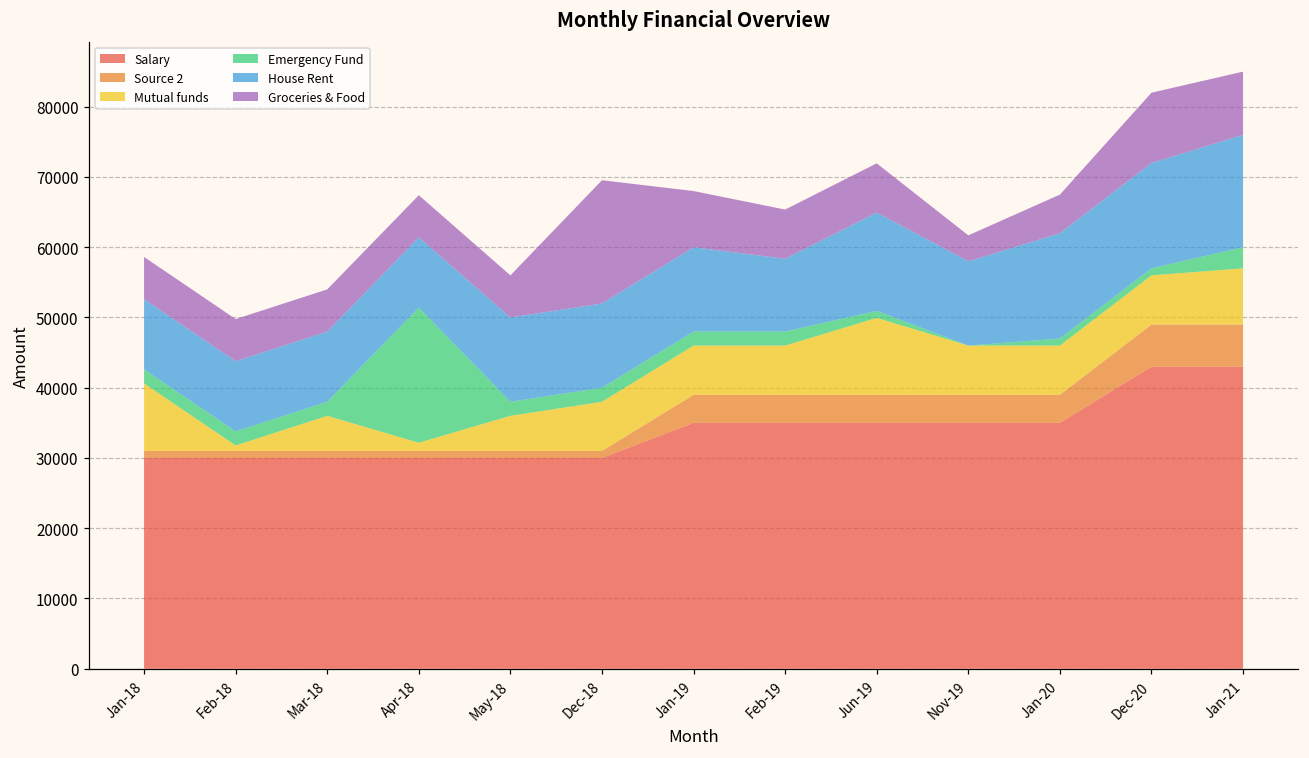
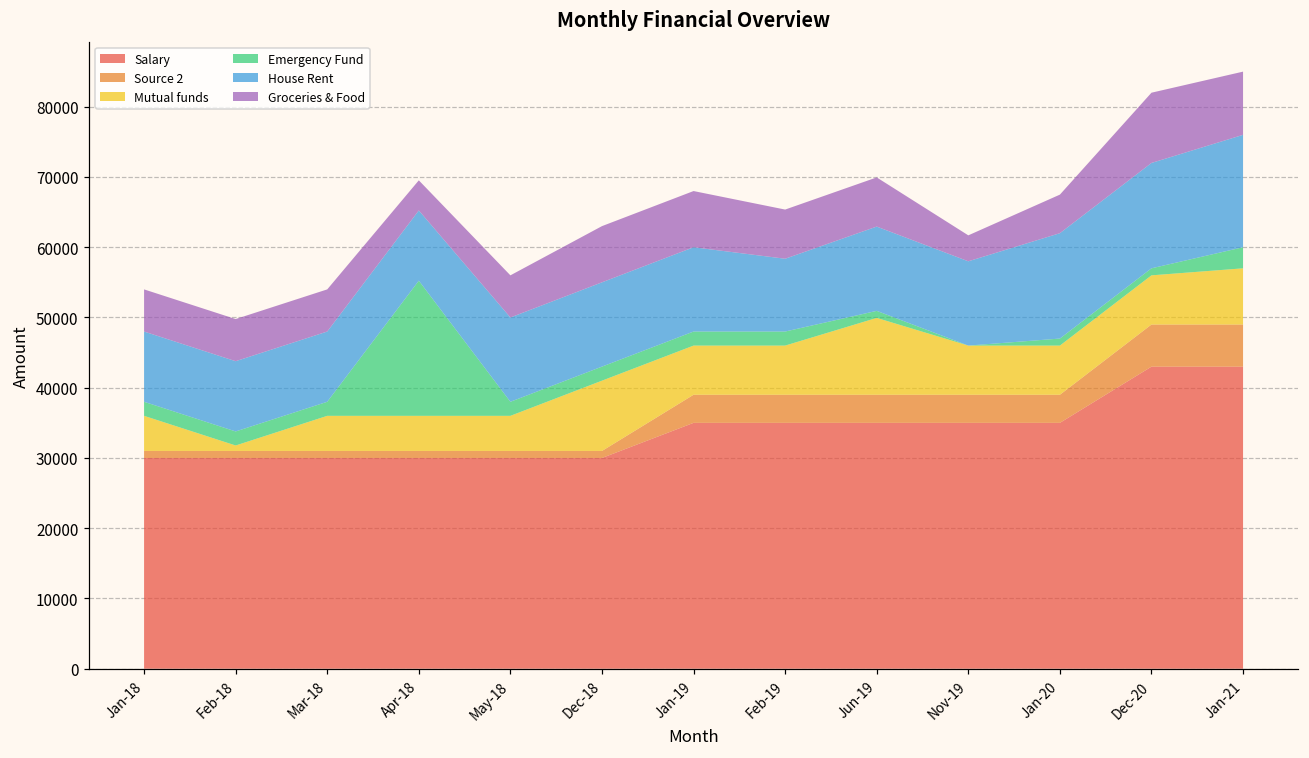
  {
    "Mutual funds": {
-     "Jan-18": 10000,
+     "Jan-18": 5000,
      "Feb-18": 1000,
      "Mar-18": 5000,
-     "Apr-18": 1000,
+     "Apr-18": 5000,
      "May-18": 5000,
-     "Dec-18": 7000,
+     "Dec-18": 10000,
      "Jan-19": 7000,
      "Feb-19": 7000,
      "Jun-19": 11000,
      "Jan-20": 7000,
      "Dec-20": 7000,
      "Jan-21": 8000
    },
    "Emergency Fund": {
      "Jan-18": 2000,
      "Feb-18": 2000,
      "Mar-18": 2000,
      "Apr-18": 19000,
      "May-18": 2000,
      "Dec-18": 2000,
      "Jan-19": 2000,
      "Feb-19": 2000,
      "Jun-19": 1000,
      "Jan-20": 1000,
      "Dec-20": 1000,
      "Jan-21": 3000
    },
    "House Rent": {
      "Jan-18": 10000,
      "Feb-18": 10000,
      "Mar-18": 10000,
      "Apr-18": 10000,
      "May-18": 12000,
      "Dec-18": 12000,
      "Jan-19": 12000,
      "Feb-19": 10000,
-     "Jun-19": 14000,
+     "Jun-19": 12000,
      "Nov-19": 12000,
      "Jan-20": 15000,
      "Dec-20": 15000,
      "Jan-21": 16000
    },
    "Groceries & Food": {
      "Jan-18": 6000,
      "Feb-18": 6000,
      "Mar-18": 6000,
-     "Apr-18": 6000,
+     "Apr-18": 4000,
      "May-18": 6000,
-     "Dec-18": 18000,
+     "Dec-18": 8000,
      "Jan-19": 8000,
      "Feb-19": 7000,
      "Jun-19": 7000,
      "Nov-19": 4000,
      "Jan-20": 5000,
      "Dec-20": 10000,
      "Jan-21": 9000
    }
  }
